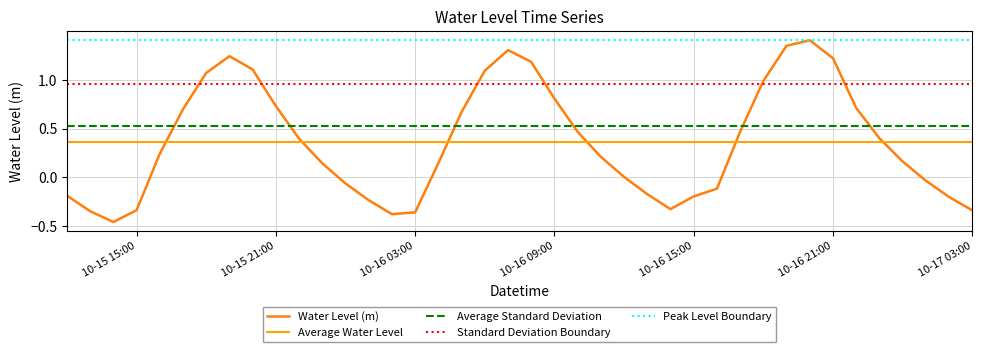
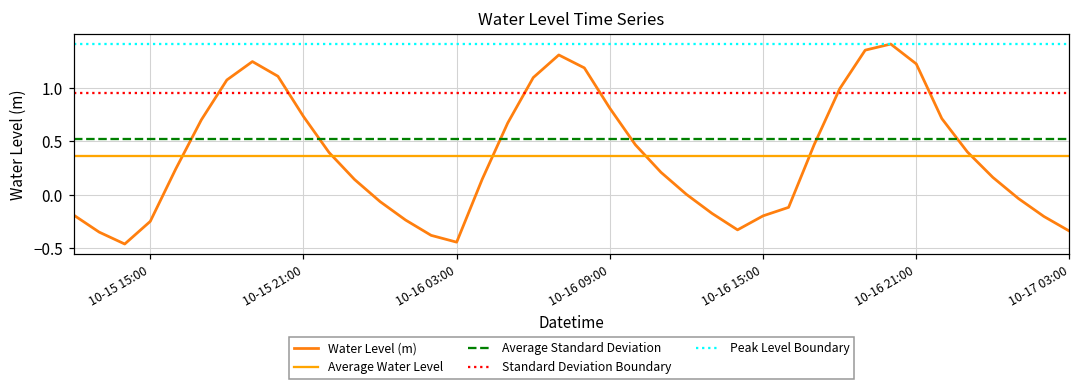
  {
-   "10-15 15:00": -0.3,
+   "10-15 15:00": -0.2,
    "10-15 21:00": 0.7,
-   "10-16 03:00": -0.36,
+   "10-16 03:00": -0.44,
    "10-16 09:00": 0.8,
    "10-16 15:00": -0.2,
    "10-16 21:00": 1.2,
    "10-17 03:00": -0.3
  }
